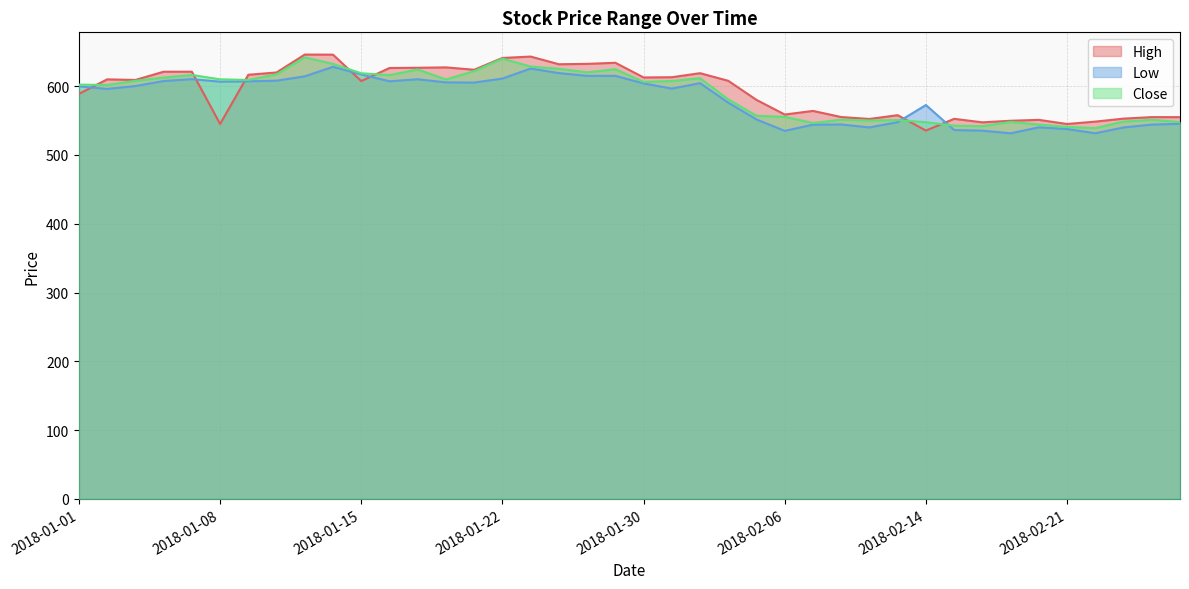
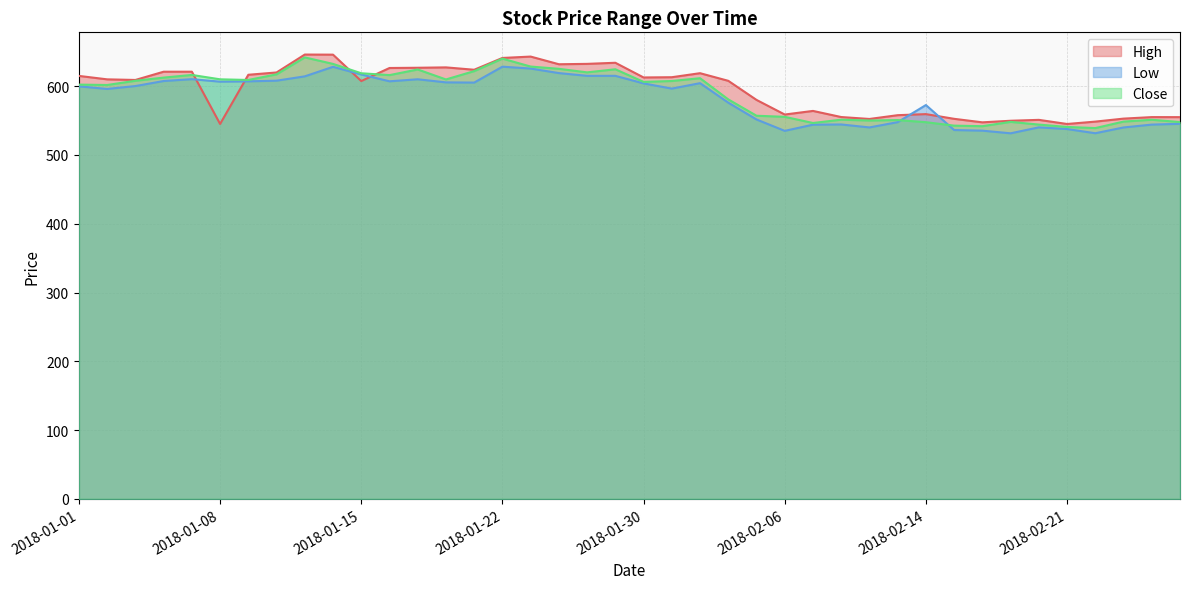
  {
    "High": {
-     "2018-01-01": 590,
+     "2018-01-01": 610,
      "2018-01-08": 550,
      "2018-01-15": 610,
      "2018-01-30": 610,
-     "2018-02-14": 540,
+     "2018-02-14": 560,
      "2018-02-21": 550
    },
    "Low": {
-     "2018-01-22": 610,
+     "2018-01-22": 630,
      "2018-02-06": 540,
      "2018-02-14": 570
    },
    "Close": {
      "2018-02-14": 550
    }
  }
